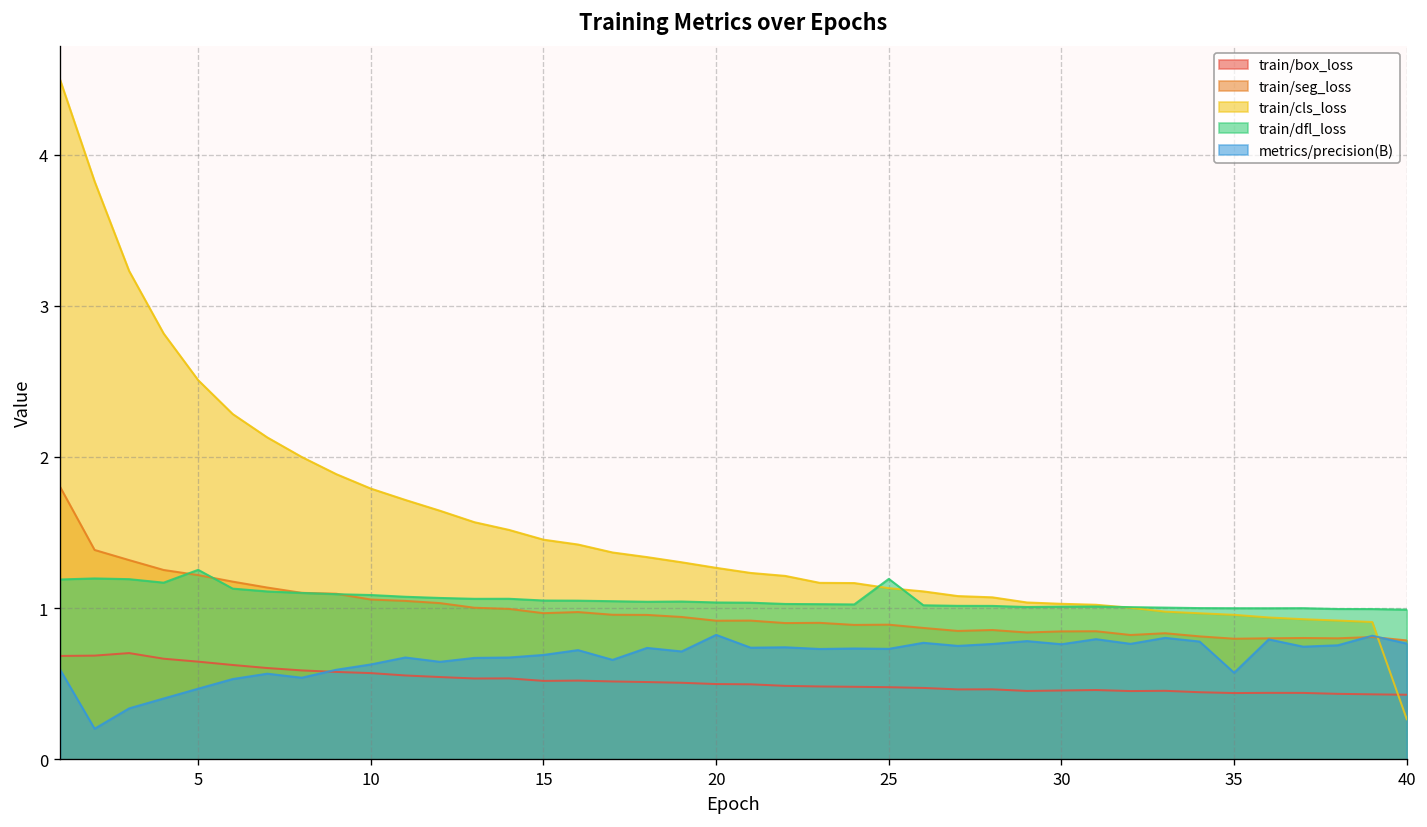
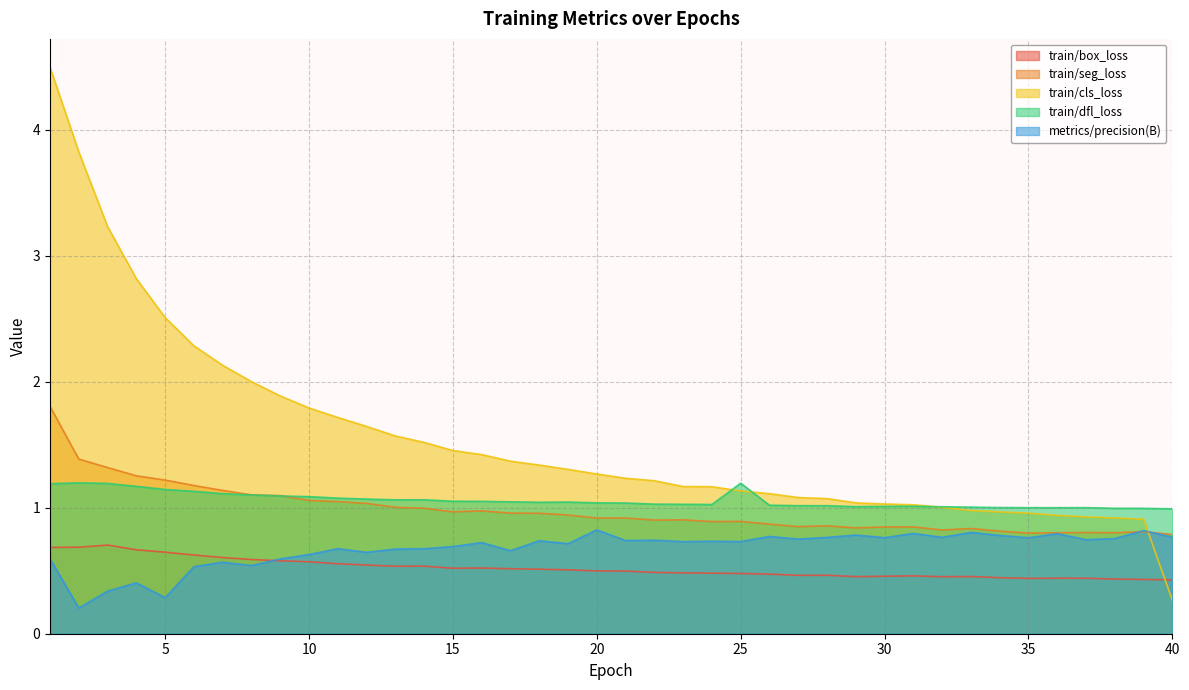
  {
    "train/cls_loss": {
      "5": 2.51,
      "10": 1.79,
      "15": 1.45,
      "20": 1.27,
      "25": 1.13,
      "35": 0.96,
      "40": 0.27
    },
    "train/dfl_loss": {
-     "5": 1.25,
+     "5": 1.14,
      "10": 1.09,
      "15": 1.05,
      "20": 1.04,
      "25": 1.19,
      "35": 1.00,
      "40": 0.99
    },
    "metrics/precision(B)": {
-     "5": 0.47,
+     "5": 0.29,
      "10": 0.63,
      "15": 0.69,
      "20": 0.82,
      "25": 0.73,
      "30": 0.76,
-     "35": 0.57,
+     "35": 0.76,
      "40": 0.77
    }
  }
